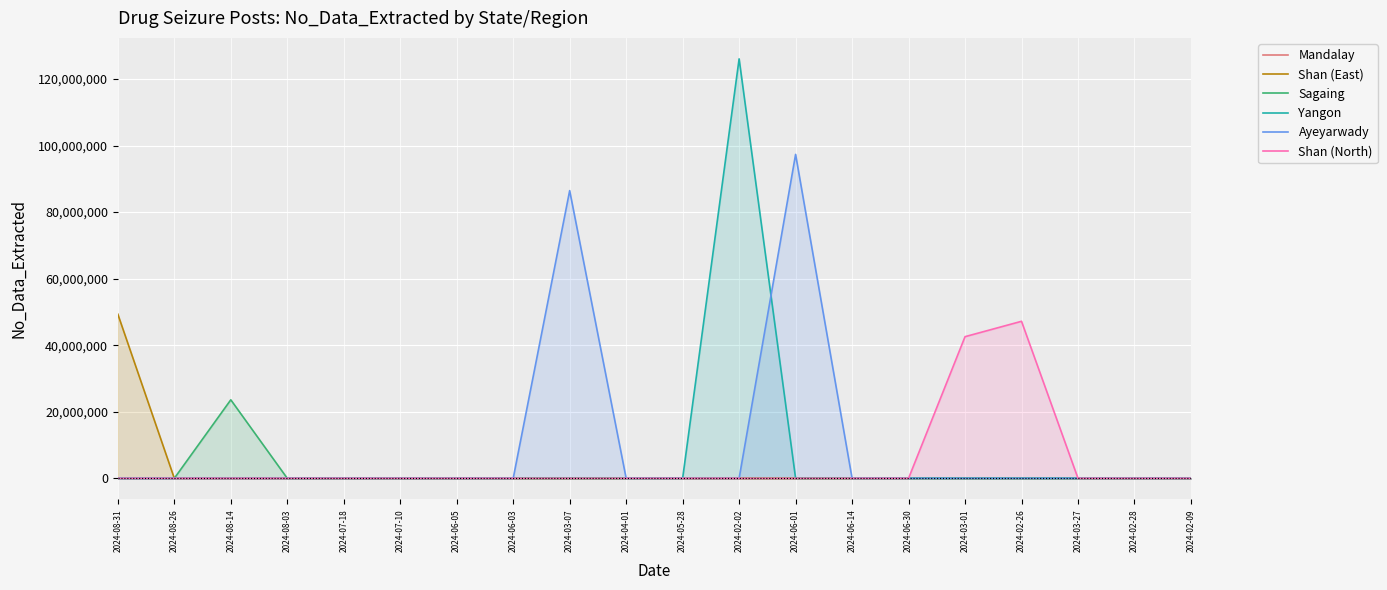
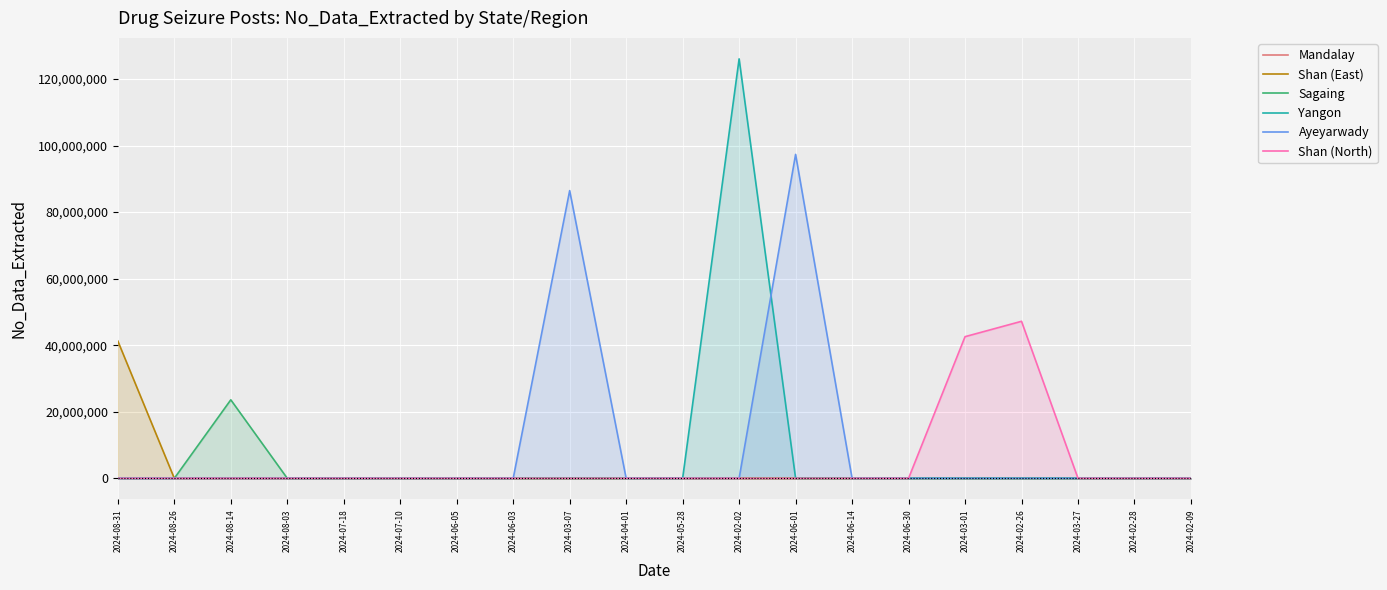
  {
    "Shan (East)": {
-     "2024-08-31": "49,000,000"
+     "2024-08-31": "41,000,000"
    },
    "Sagaing": {
      "2024-08-14": "24,000,000"
    },
    "Yangon": {
      "2024-02-02": "126,000,000"
    },
    "Ayeyarwady": {
      "2024-03-07": "86,000,000",
      "2024-06-01": "97,000,000"
    },
    "Shan (North)": {
      "2024-03-01": "43,000,000",
      "2024-02-26": "47,000,000"
    }
  }
